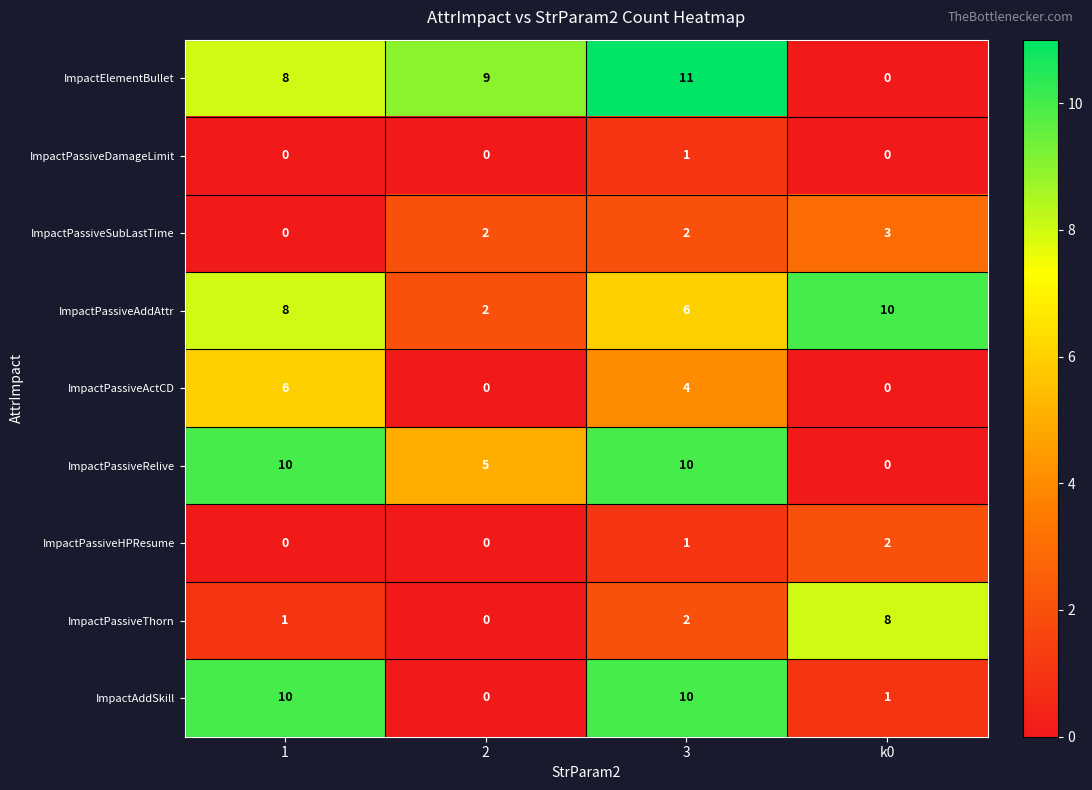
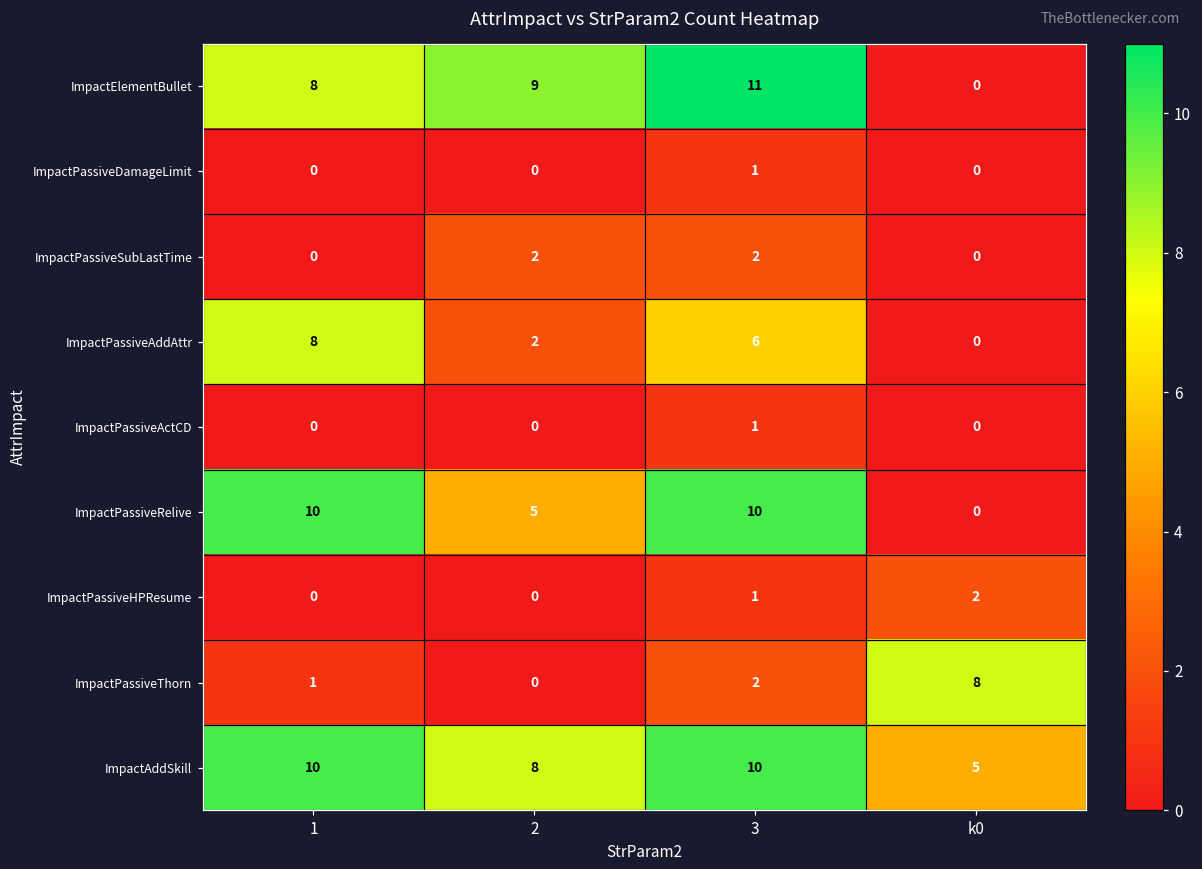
  {
    "ImpactElementBullet": {
      "1": 8,
      "2": 9,
      "3": 11,
      "k0": 0
    },
    "ImpactPassiveDamageLimit": {
      "1": 0,
      "2": 0,
      "3": 1,
      "k0": 0
    },
    "ImpactPassiveSubLastTime": {
      "1": 0,
      "2": 2,
      "3": 2,
-     "k0": 3
+     "k0": 0
    },
    "ImpactPassiveAddAttr": {
      "1": 8,
      "2": 2,
      "3": 6,
-     "k0": 10
+     "k0": 0
    },
    "ImpactPassiveActCD": {
-     "1": 6,
+     "1": 0,
      "2": 0,
-     "3": 4,
+     "3": 1,
      "k0": 0
    },
    "ImpactPassiveRelive": {
      "1": 10,
      "2": 5,
      "3": 10,
      "k0": 0
    },
    "ImpactPassiveHPResume": {
      "1": 0,
      "2": 0,
      "3": 1,
      "k0": 2
    },
    "ImpactPassiveThorn": {
      "1": 1,
      "2": 0,
      "3": 2,
      "k0": 8
    },
    "ImpactAddSkill": {
      "1": 10,
-     "2": 0,
+     "2": 8,
      "3": 10,
-     "k0": 1
+     "k0": 5
    }
  }
